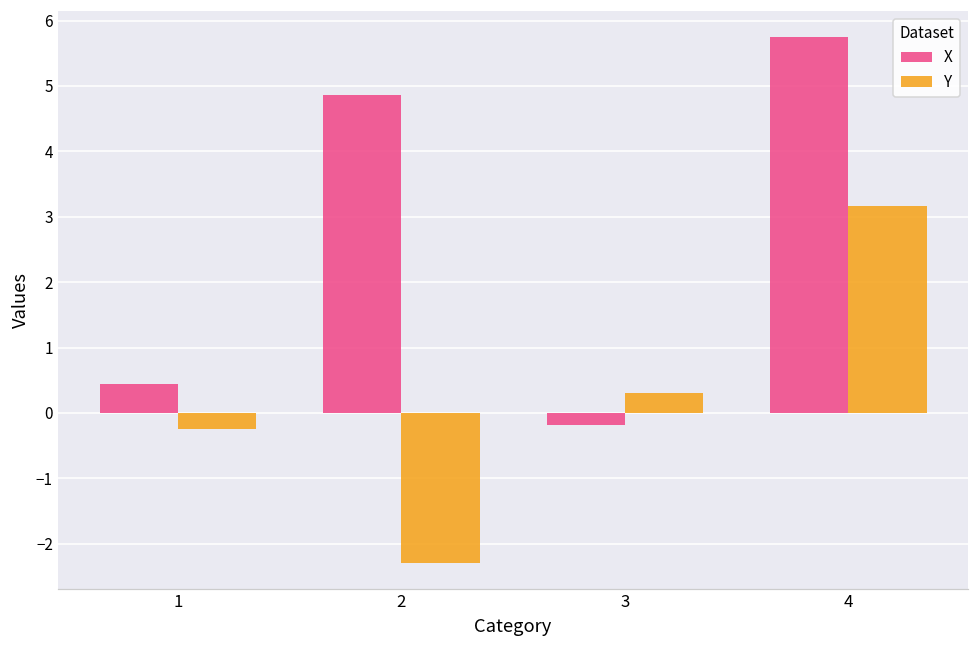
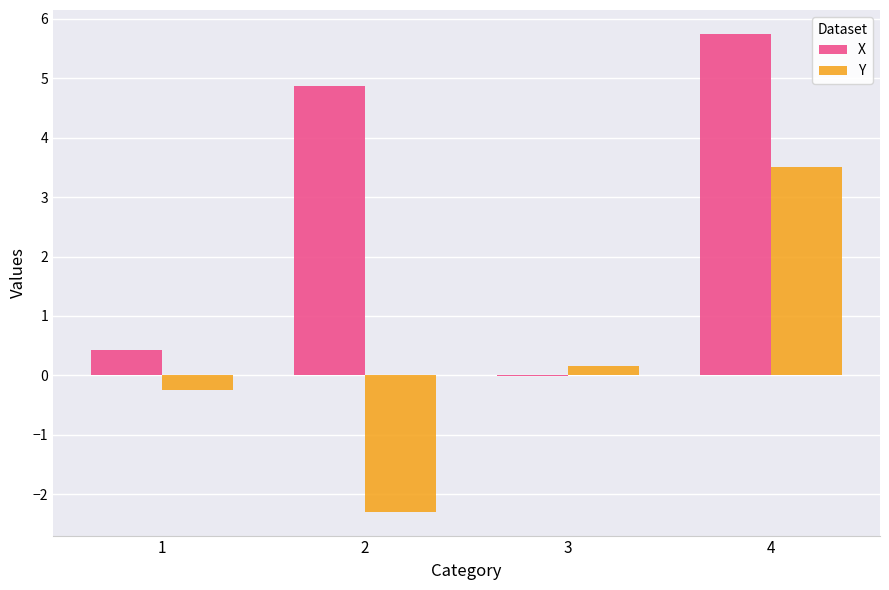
  {
    "X": {
      "1": 0.4,
      "2": 4.9,
-     "3": -0.2,
+     "3": 0.0,
      "4": 5.7
    },
    "Y": {
      "1": -0.2,
      "2": -2.3,
-     "3": 0.3,
-     "4": 3.2
+     "3": 0.2,
+     "4": 3.5
    }
  }
